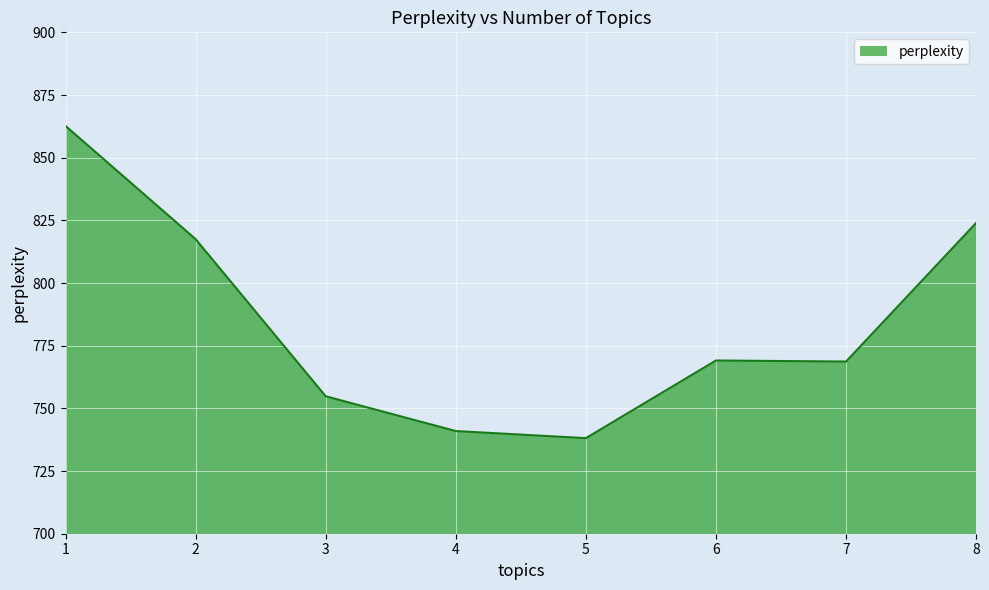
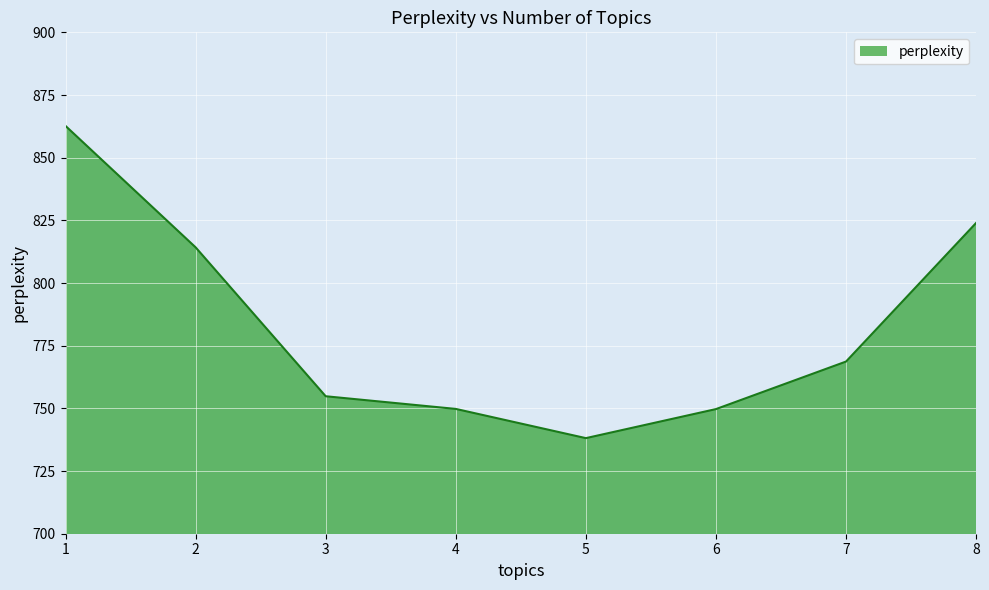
  {
    "1": 863,
-   "2": 818,
+   "2": 814,
    "3": 755,
-   "4": 741,
+   "4": 750,
    "5": 738,
-   "6": 769,
+   "6": 750,
    "7": 769,
    "8": 824
  }
